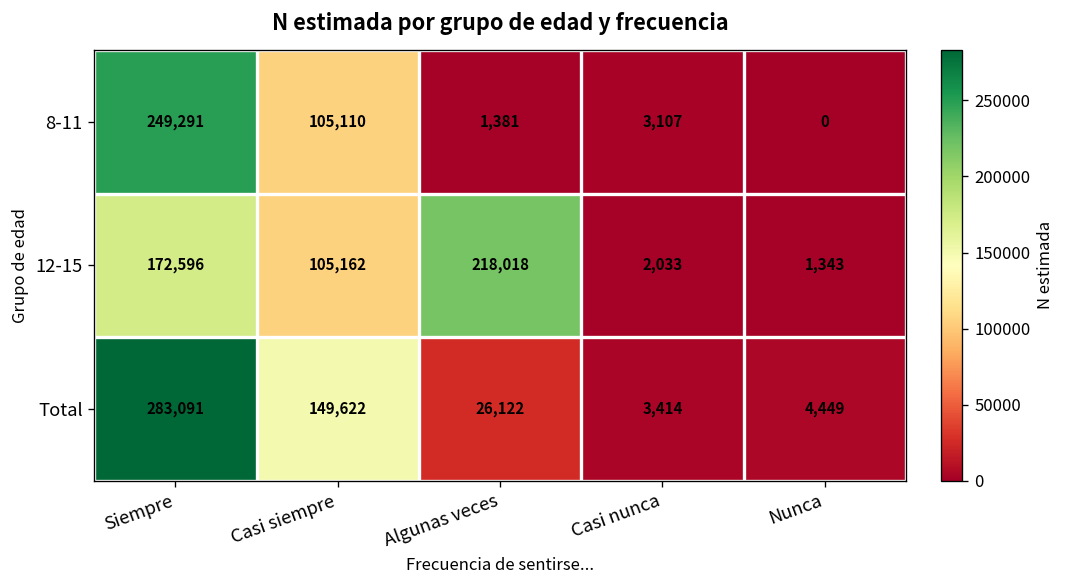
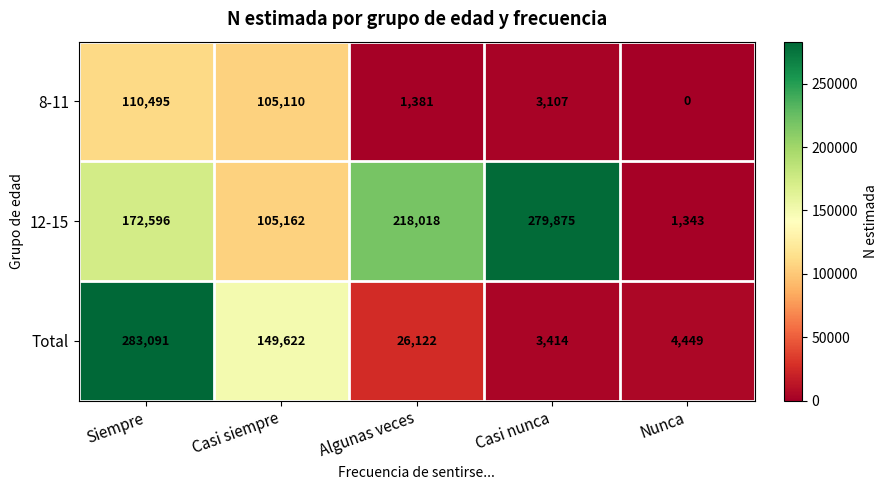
  {
    "8-11": {
-     "Siempre": "249,291",
+     "Siempre": "110,495",
      "Casi siempre": "105,110",
      "Algunas veces": "1,381",
      "Casi nunca": "3,107",
      "Nunca": "0"
    },
    "12-15": {
      "Siempre": "172,596",
      "Casi siempre": "105,162",
      "Algunas veces": "218,018",
-     "Casi nunca": "2,033",
+     "Casi nunca": "279,875",
      "Nunca": "1,343"
    },
    "Total": {
      "Siempre": "283,091",
      "Casi siempre": "149,622",
      "Algunas veces": "26,122",
      "Casi nunca": "3,414",
      "Nunca": "4,449"
    }
  }
